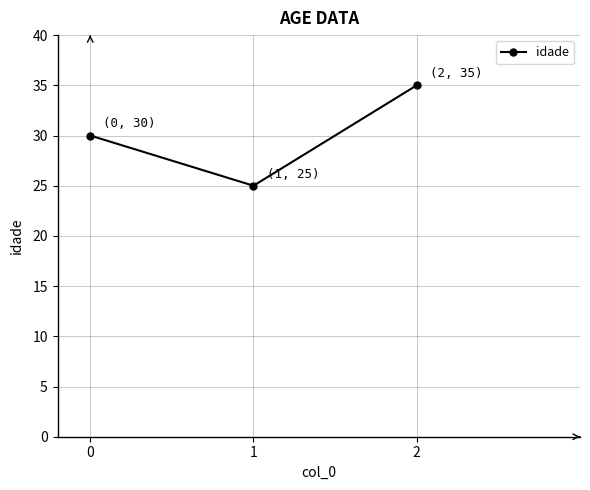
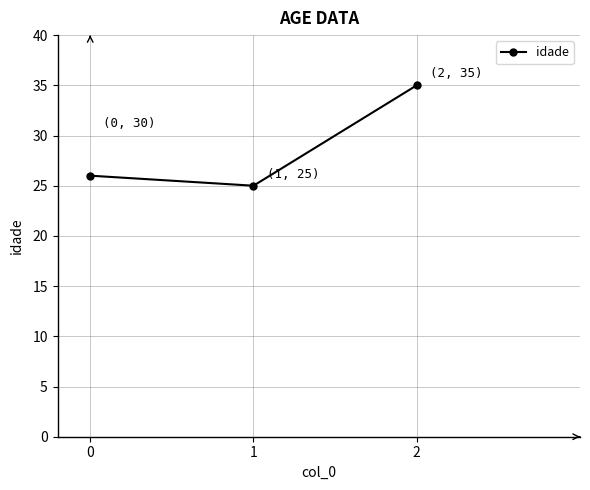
  {
-   "0": 30
+   "0": 26
  }
